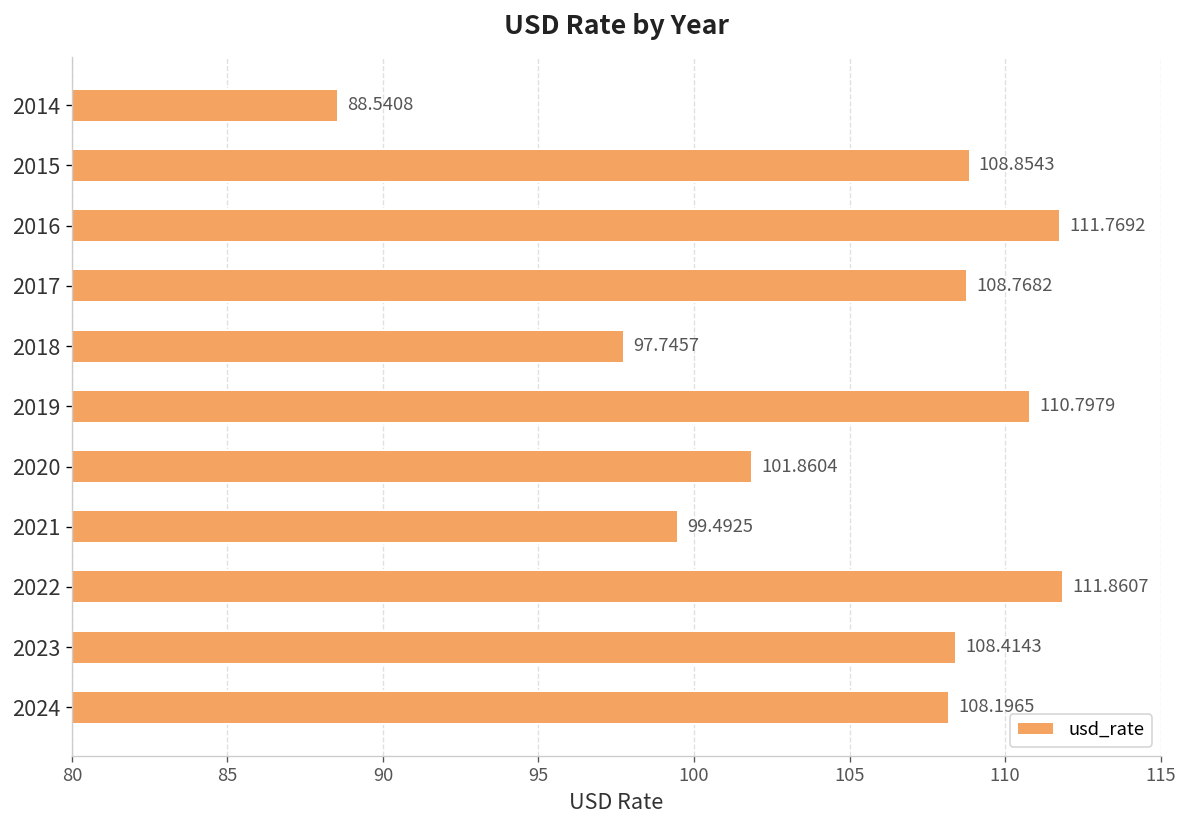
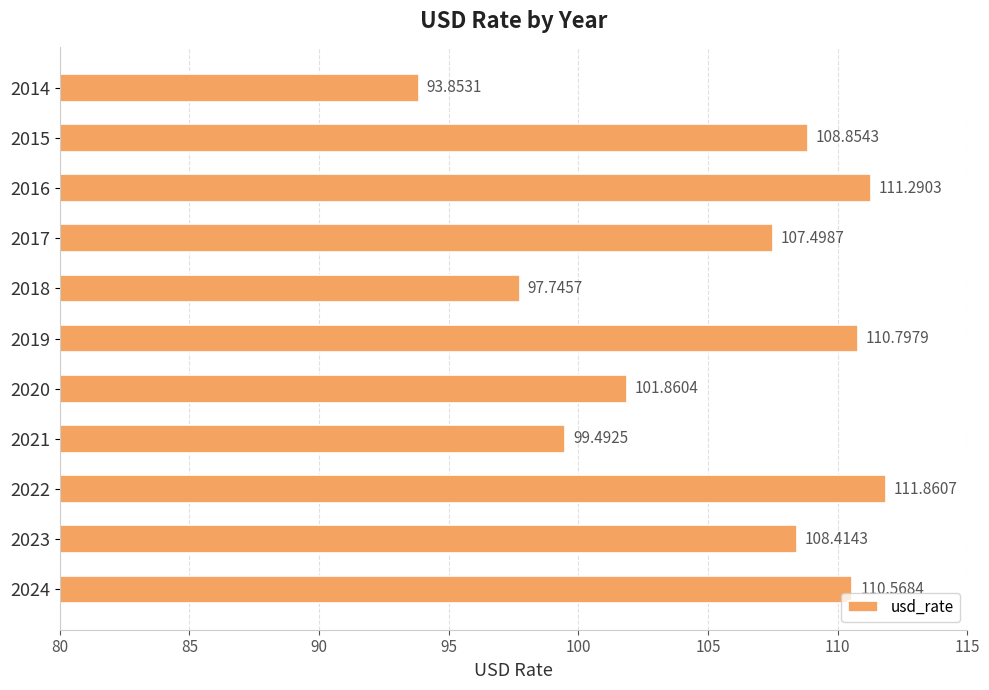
  {
-   "2014": 88.5408,
+   "2014": 93.8531,
    "2015": 108.8543,
-   "2016": 111.7692,
-   "2017": 108.7682,
+   "2016": 111.2903,
+   "2017": 107.4987,
    "2018": 97.7457,
    "2019": 110.7979,
    "2020": 101.8604,
    "2021": 99.4925,
    "2022": 111.8607,
    "2023": 108.4143,
-   "2024": 108.1965
+   "2024": 110.5684
  }
